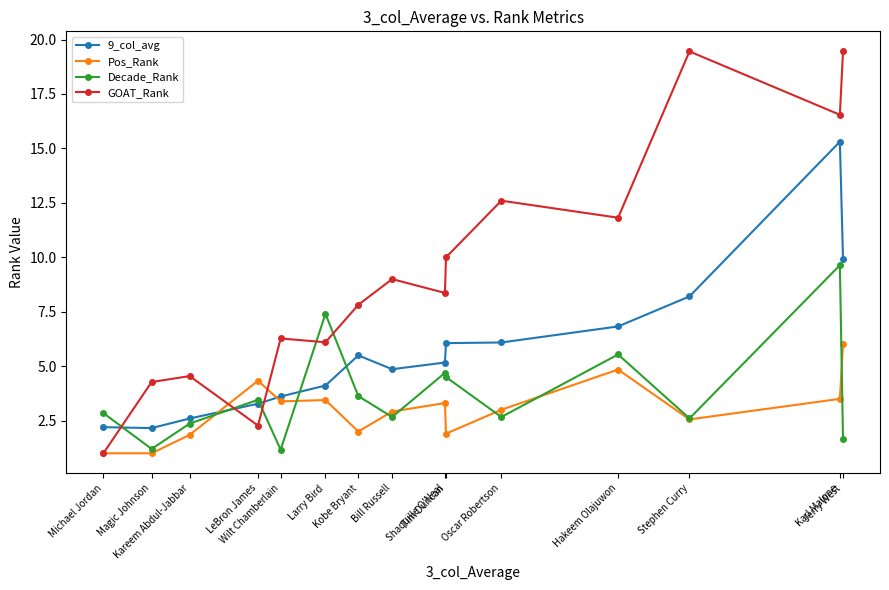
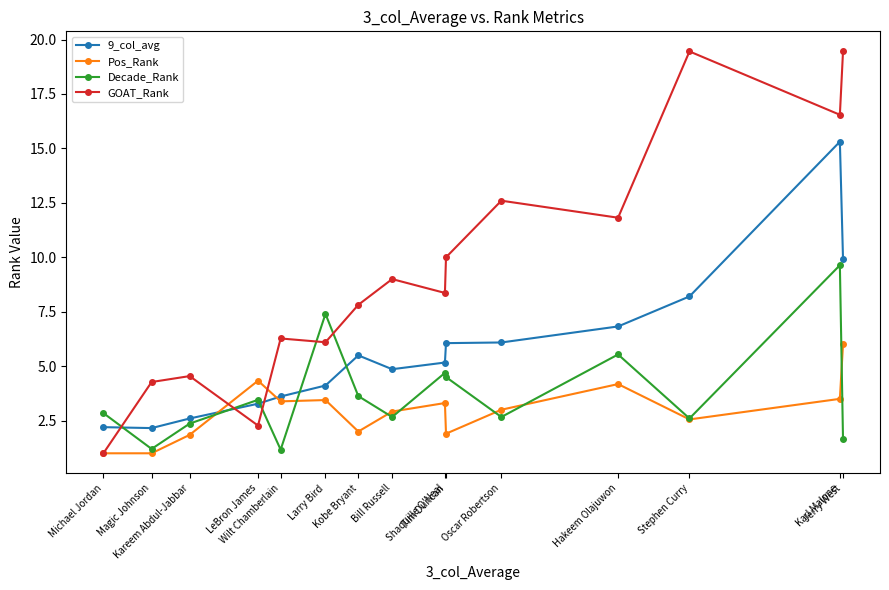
  {
    "9_col_avg": {
      "Michael Jordan": 2.2,
      "Magic Johnson": 2.2,
      "Kareem Abdul-Jabbar": 2.6,
      "LeBron James": 3.3,
      "Wilt Chamberlain": 3.6,
      "Larry Bird": 4.1,
      "Kobe Bryant": 5.5,
      "Bill Russell": 4.9,
      "Shaquille O'Neal": 5.2,
      "Tim Duncan": 6.1,
      "Oscar Robertson": 6.1,
      "Hakeem Olajuwon": 6.8,
      "Stephen Curry": 8.2,
      "Karl Malone": 15.3,
      "Jerry West": 9.9
    },
    "Pos_Rank": {
      "Magic Johnson": 1.0,
      "Kareem Abdul-Jabbar": 1.8,
      "LeBron James": 4.3,
      "Wilt Chamberlain": 3.4,
      "Larry Bird": 3.4,
      "Kobe Bryant": 2.0,
      "Bill Russell": 2.9,
      "Shaquille O'Neal": 3.3,
      "Tim Duncan": 1.9,
      "Oscar Robertson": 3.0,
-     "Hakeem Olajuwon": 4.8,
+     "Hakeem Olajuwon": 4.2,
      "Karl Malone": 3.5,
      "Jerry West": 6.0
    },
    "Decade_Rank": {
      "Michael Jordan": 2.8,
      "Magic Johnson": 1.2,
      "Kareem Abdul-Jabbar": 2.4,
      "LeBron James": 3.5,
      "Wilt Chamberlain": 1.2,
      "Larry Bird": 7.4,
      "Kobe Bryant": 3.6,
      "Bill Russell": 2.7,
      "Shaquille O'Neal": 4.7,
      "Tim Duncan": 4.5,
      "Oscar Robertson": 2.7,
      "Hakeem Olajuwon": 5.5,
      "Karl Malone": 9.6,
      "Jerry West": 1.6
    },
    "GOAT_Rank": {
      "Magic Johnson": 4.3,
      "Kareem Abdul-Jabbar": 4.5,
      "LeBron James": 2.3,
      "Wilt Chamberlain": 6.3,
      "Larry Bird": 6.1,
      "Kobe Bryant": 7.8,
      "Bill Russell": 9.0,
      "Shaquille O'Neal": 8.4,
      "Tim Duncan": 10.0,
      "Oscar Robertson": 12.6,
      "Hakeem Olajuwon": 11.8,
      "Stephen Curry": 19.5,
      "Karl Malone": 16.5,
      "Jerry West": 19.5
    }
  }
